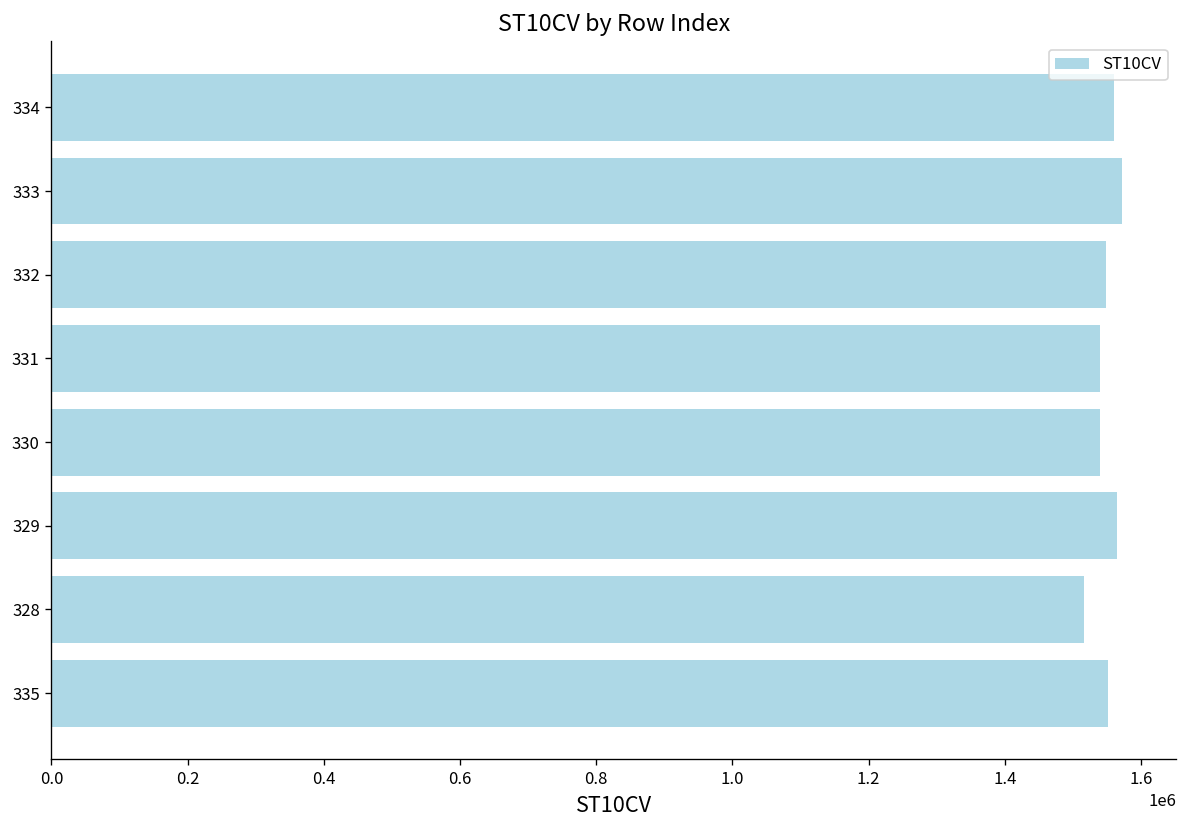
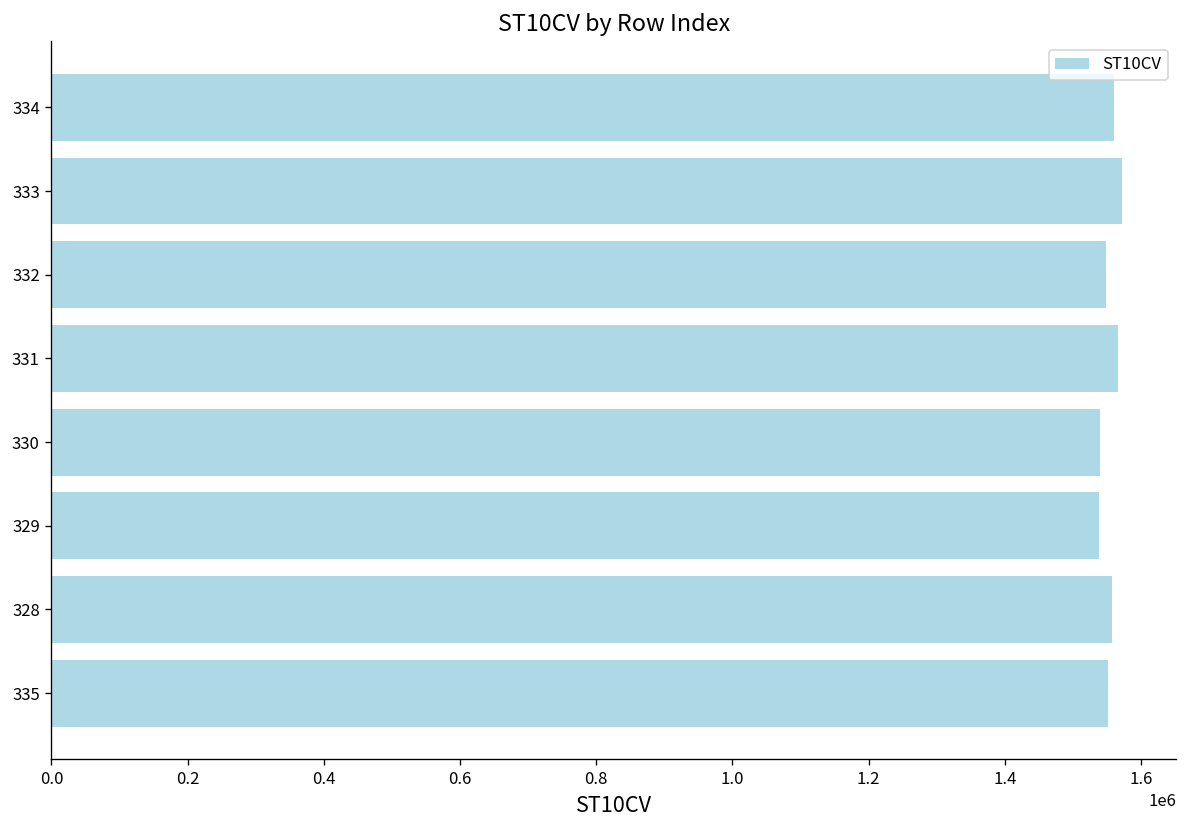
  {
    "334": 1560000,
    "333": 1570000,
    "332": 1550000,
-   "331": 1540000,
+   "331": 1570000,
    "330": 1540000,
-   "329": 1570000,
-   "328": 1520000,
+   "329": 1540000,
+   "328": 1560000,
    "335": 1550000
  }
